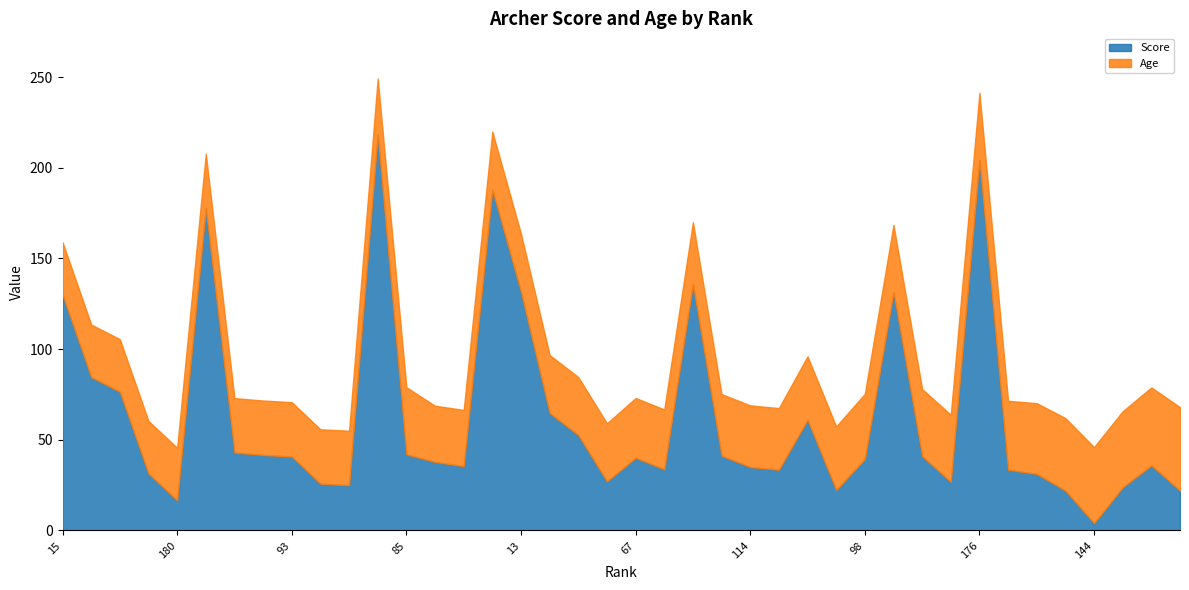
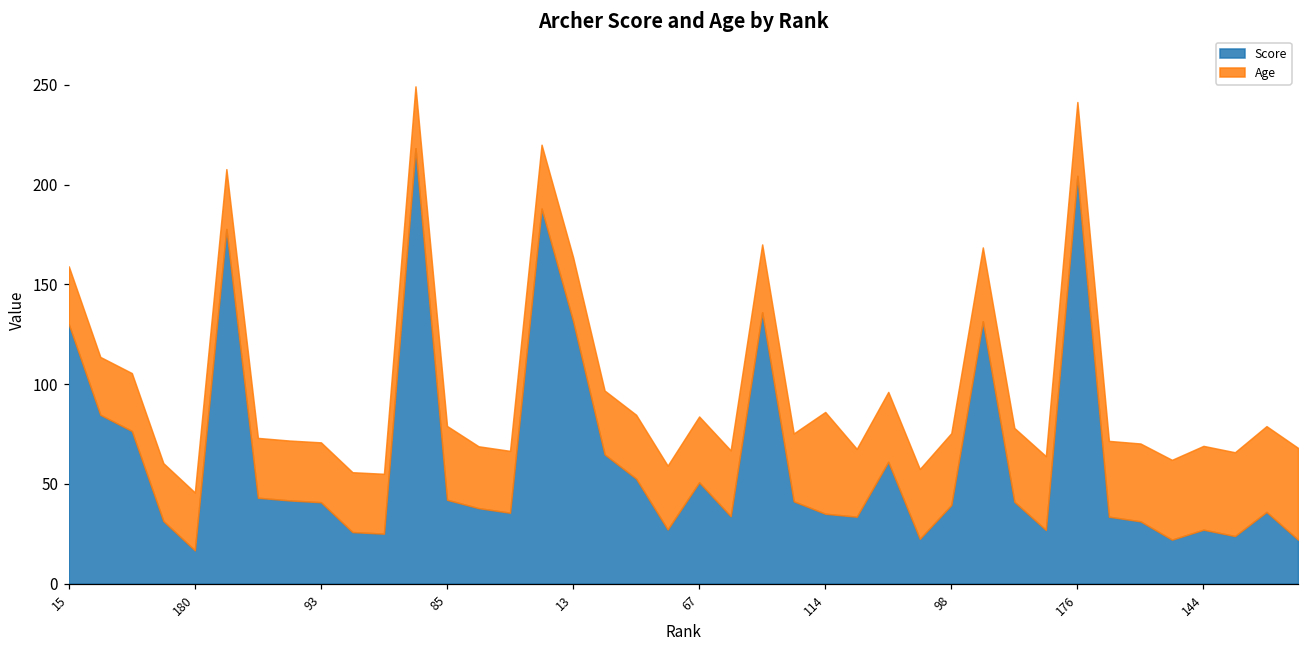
  {
    "Score": {
      "180": 17,
      "93": 41,
      "85": 42,
-     "67": 40,
+     "67": 51,
      "114": 35,
      "98": 39,
      "176": 204,
-     "144": 4
+     "144": 27
    },
    "Age": {
      "180": 29,
      "93": 30,
      "85": 37,
      "67": 33,
-     "114": 34,
+     "114": 51,
      "98": 36,
      "176": 37,
      "144": 42
    }
  }
